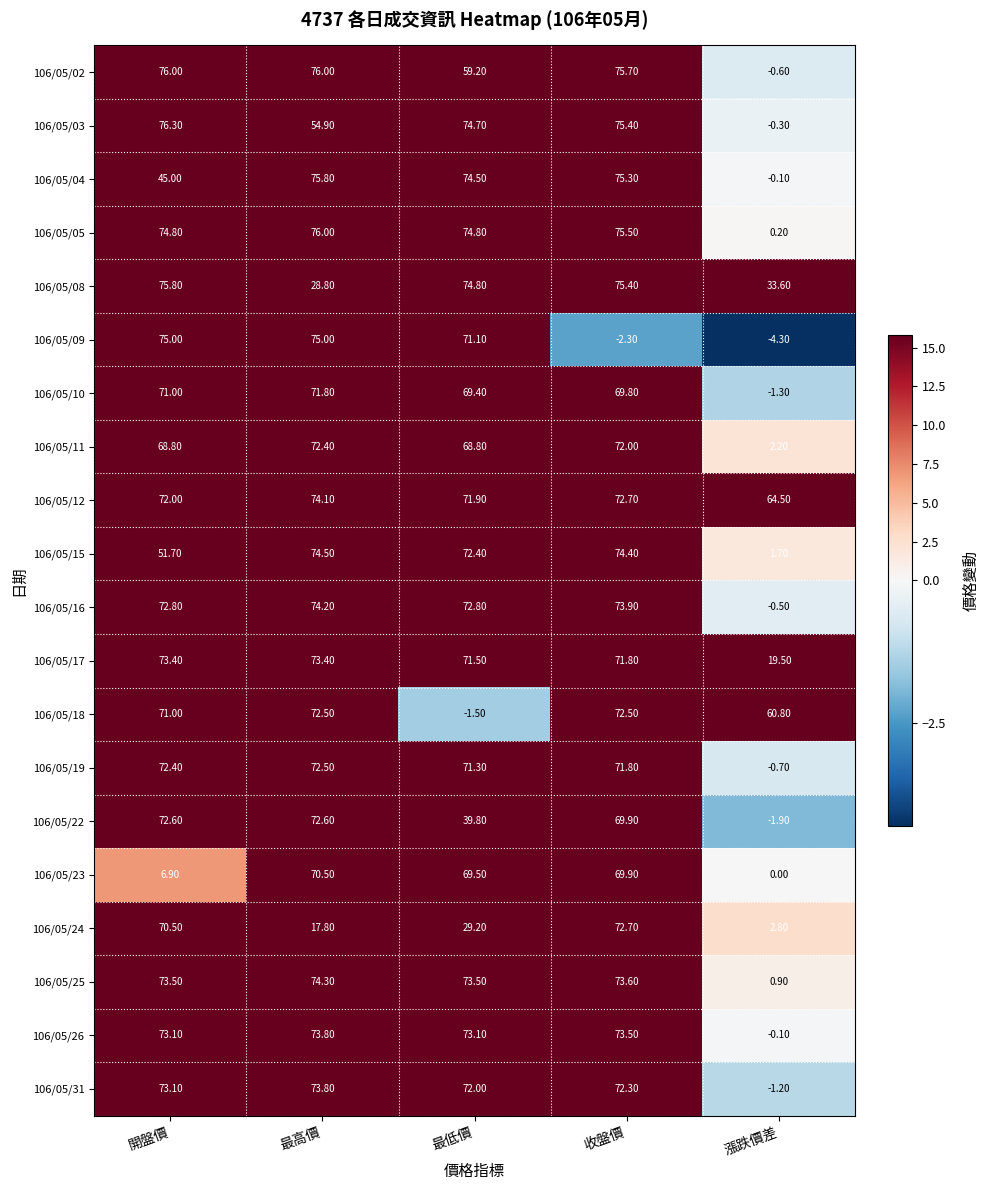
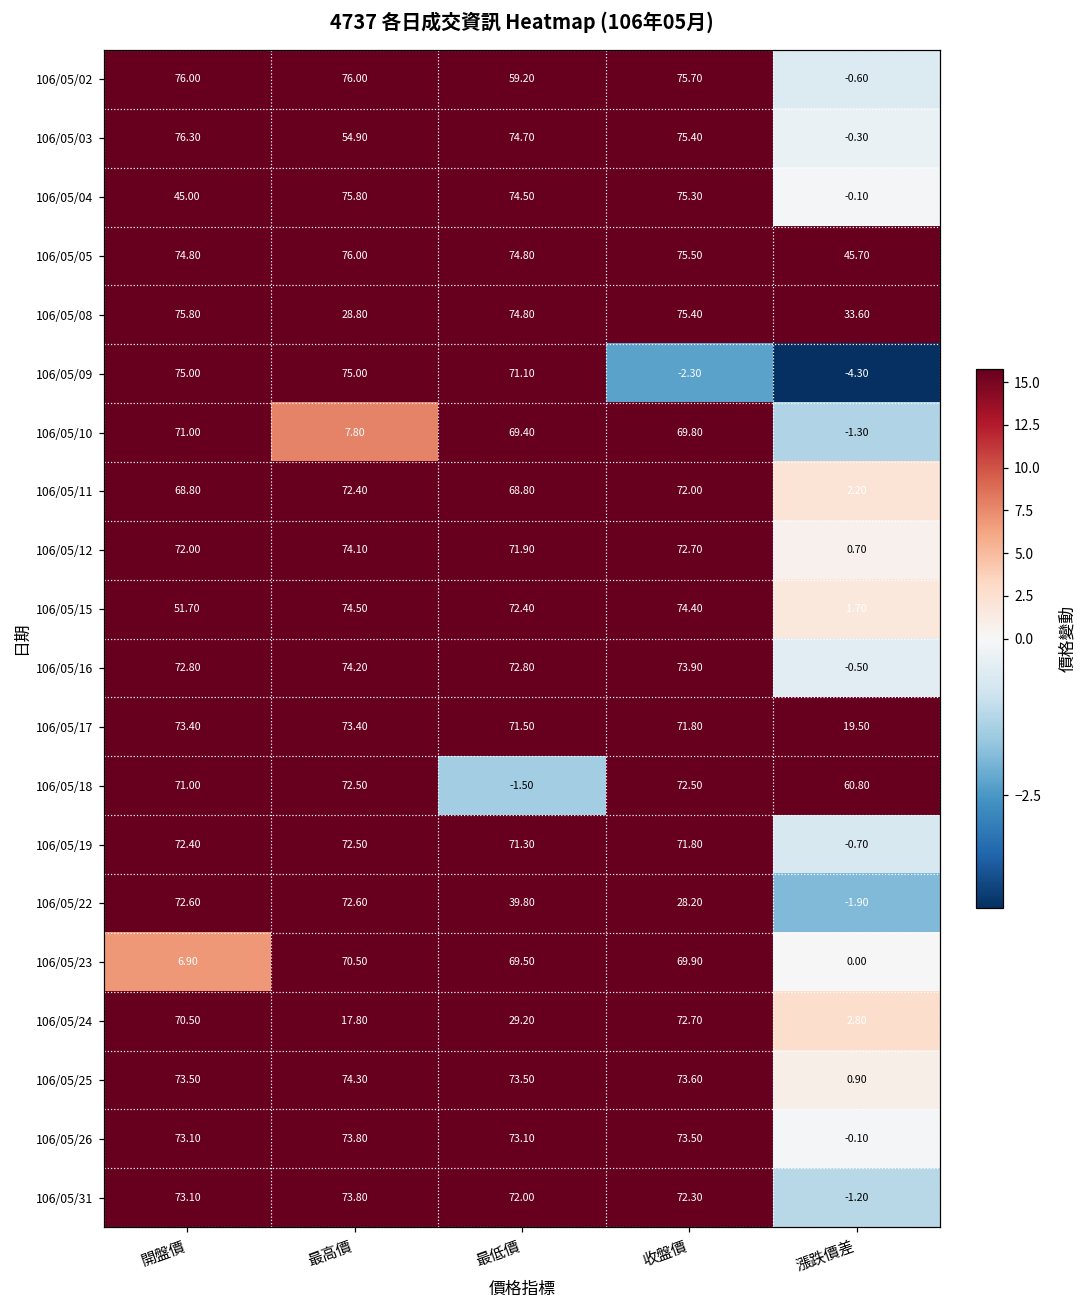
  {
    "106/05/02": {
      "開盤價": 76.00,
      "最高價": 76.00,
      "最低價": 59.20,
      "收盤價": 75.70,
      "漲跌價差": -0.60
    },
    "106/05/03": {
      "開盤價": 76.30,
      "最高價": 54.90,
      "最低價": 74.70,
      "收盤價": 75.40,
      "漲跌價差": -0.30
    },
    "106/05/04": {
      "開盤價": 45.00,
      "最高價": 75.80,
      "最低價": 74.50,
      "收盤價": 75.30,
      "漲跌價差": -0.10
    },
    "106/05/05": {
      "開盤價": 74.80,
      "最高價": 76.00,
      "最低價": 74.80,
      "收盤價": 75.50,
-     "漲跌價差": 0.20
+     "漲跌價差": 45.70
    },
    "106/05/08": {
      "開盤價": 75.80,
      "最高價": 28.80,
      "最低價": 74.80,
      "收盤價": 75.40,
      "漲跌價差": 33.60
    },
    "106/05/09": {
      "開盤價": 75.00,
      "最高價": 75.00,
      "最低價": 71.10,
      "收盤價": -2.30,
      "漲跌價差": -4.30
    },
    "106/05/10": {
      "開盤價": 71.00,
-     "最高價": 71.80,
+     "最高價": 7.80,
      "最低價": 69.40,
      "收盤價": 69.80,
      "漲跌價差": -1.30
    },
    "106/05/11": {
      "開盤價": 68.80,
      "最高價": 72.40,
      "最低價": 68.80,
      "收盤價": 72.00
    },
    "106/05/12": {
      "開盤價": 72.00,
      "最高價": 74.10,
      "最低價": 71.90,
      "收盤價": 72.70,
-     "漲跌價差": 64.50
+     "漲跌價差": 0.70
    },
    "106/05/15": {
      "開盤價": 51.70,
      "最高價": 74.50,
      "最低價": 72.40,
      "收盤價": 74.40
    },
    "106/05/16": {
      "開盤價": 72.80,
      "最高價": 74.20,
      "最低價": 72.80,
      "收盤價": 73.90,
      "漲跌價差": -0.50
    },
    "106/05/17": {
      "開盤價": 73.40,
      "最高價": 73.40,
      "最低價": 71.50,
      "收盤價": 71.80,
      "漲跌價差": 19.50
    },
    "106/05/18": {
      "開盤價": 71.00,
      "最高價": 72.50,
      "最低價": -1.50,
      "收盤價": 72.50,
      "漲跌價差": 60.80
    },
    "106/05/19": {
      "開盤價": 72.40,
      "最高價": 72.50,
      "最低價": 71.30,
      "收盤價": 71.80,
      "漲跌價差": -0.70
    },
    "106/05/22": {
      "開盤價": 72.60,
      "最高價": 72.60,
      "最低價": 39.80,
-     "收盤價": 69.90,
+     "收盤價": 28.20,
      "漲跌價差": -1.90
    },
    "106/05/23": {
      "開盤價": 6.90,
      "最高價": 70.50,
      "最低價": 69.50,
      "收盤價": 69.90,
      "漲跌價差": 0.00
    },
    "106/05/24": {
      "開盤價": 70.50,
      "最高價": 17.80,
      "最低價": 29.20,
      "收盤價": 72.70,
      "漲跌價差": 2.80
    },
    "106/05/25": {
      "開盤價": 73.50,
      "最高價": 74.30,
      "最低價": 73.50,
      "收盤價": 73.60,
      "漲跌價差": 0.90
    },
    "106/05/26": {
      "開盤價": 73.10,
      "最高價": 73.80,
      "最低價": 73.10,
      "收盤價": 73.50,
      "漲跌價差": -0.10
    },
    "106/05/31": {
      "開盤價": 73.10,
      "最高價": 73.80,
      "最低價": 72.00,
      "收盤價": 72.30,
      "漲跌價差": -1.20
    }
  }
